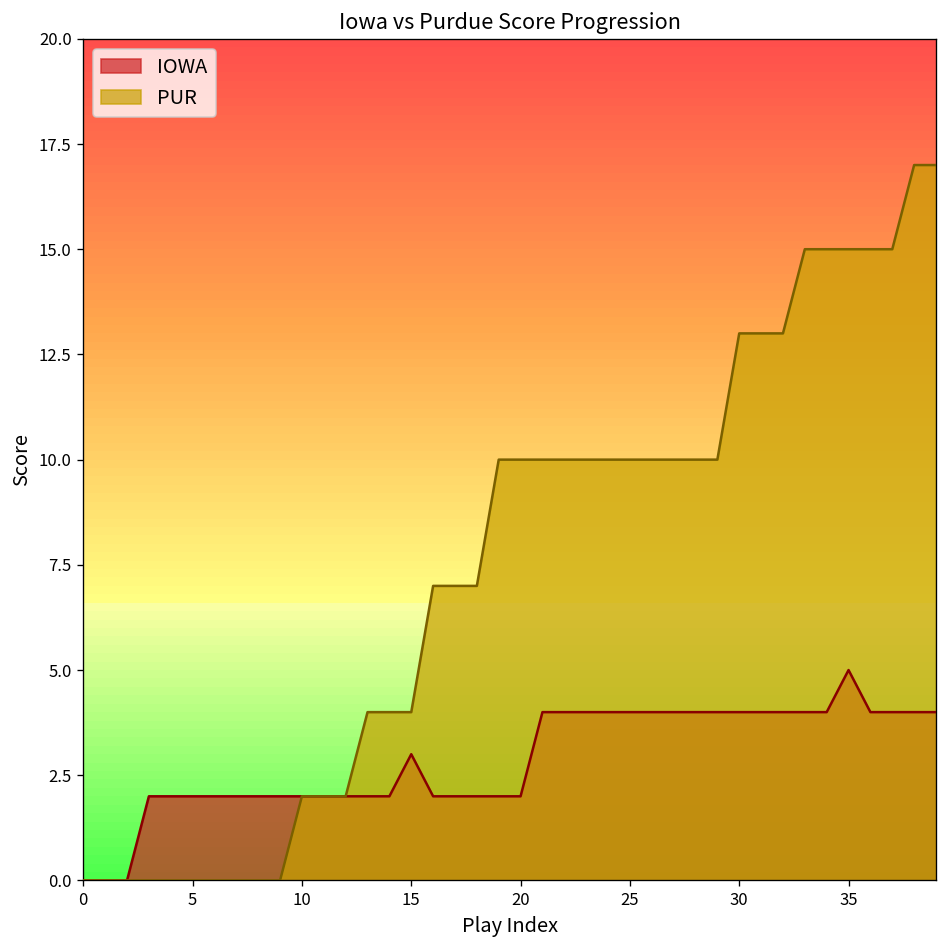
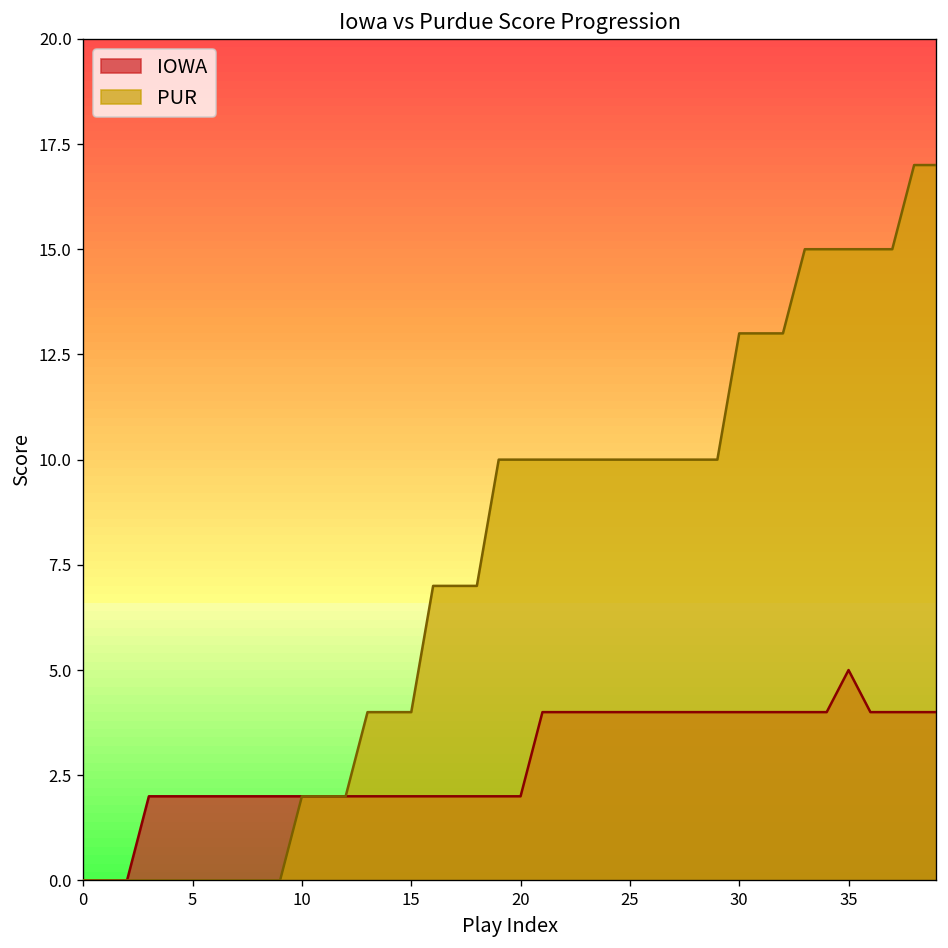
  {
    "IOWA": {
      "5": 2,
-     "15": 3,
+     "15": 2,
      "20": 2,
      "25": 4,
      "30": 4,
      "35": 5
    },
    "PUR": {
      "5": 0,
      "15": 4,
      "20": 10,
      "25": 10,
      "30": 13,
      "35": 15
    }
  }
